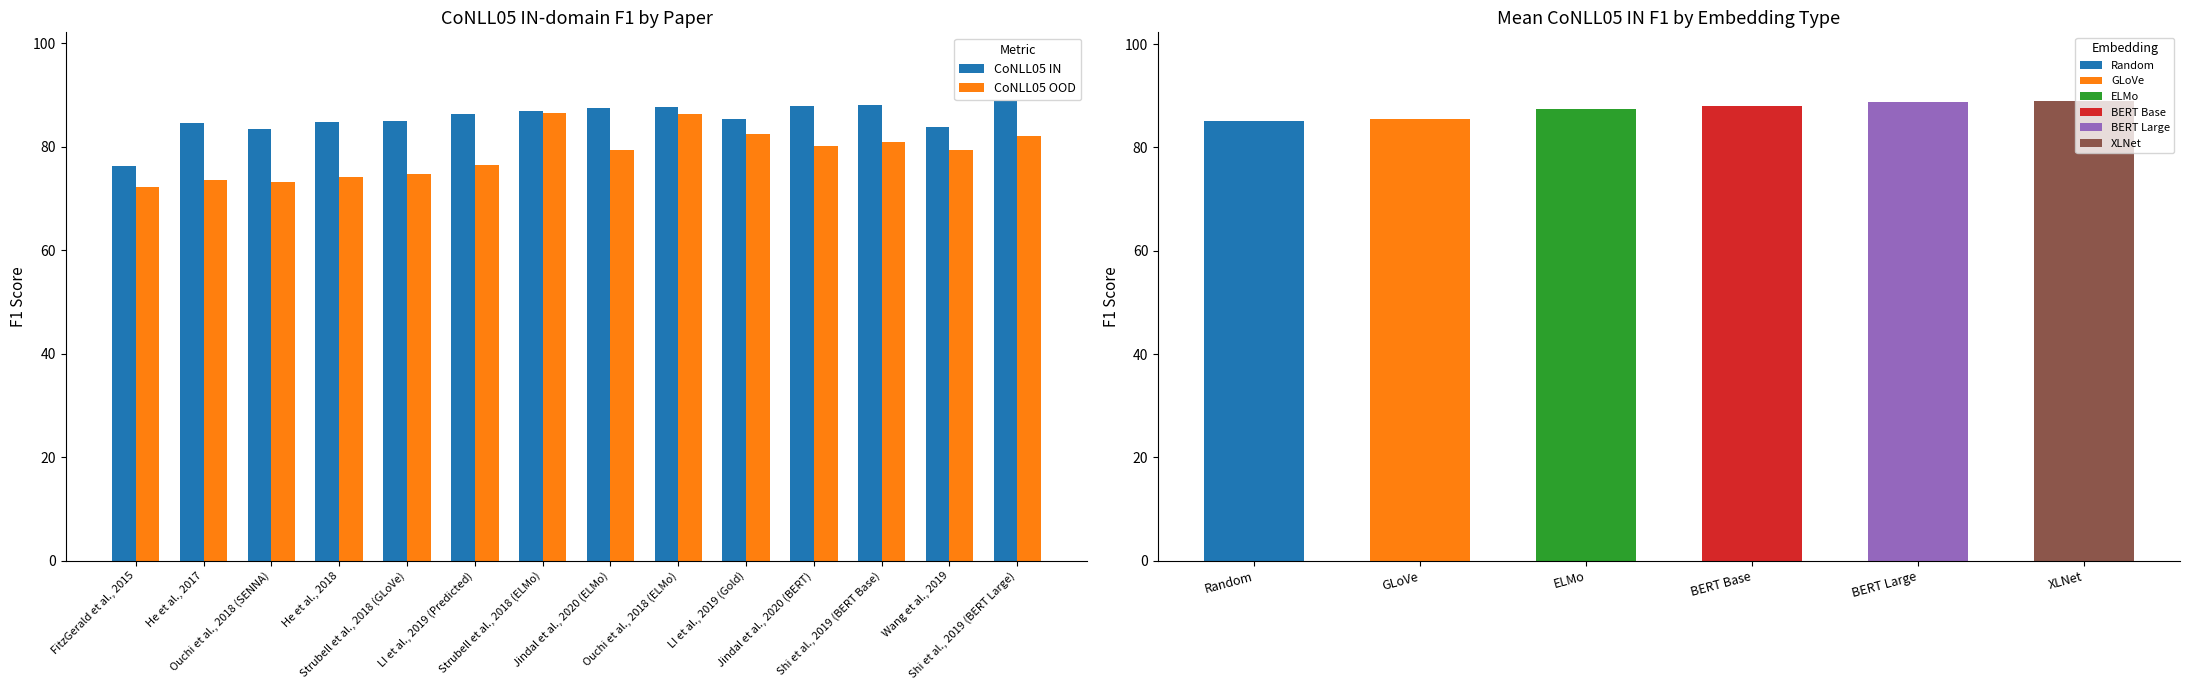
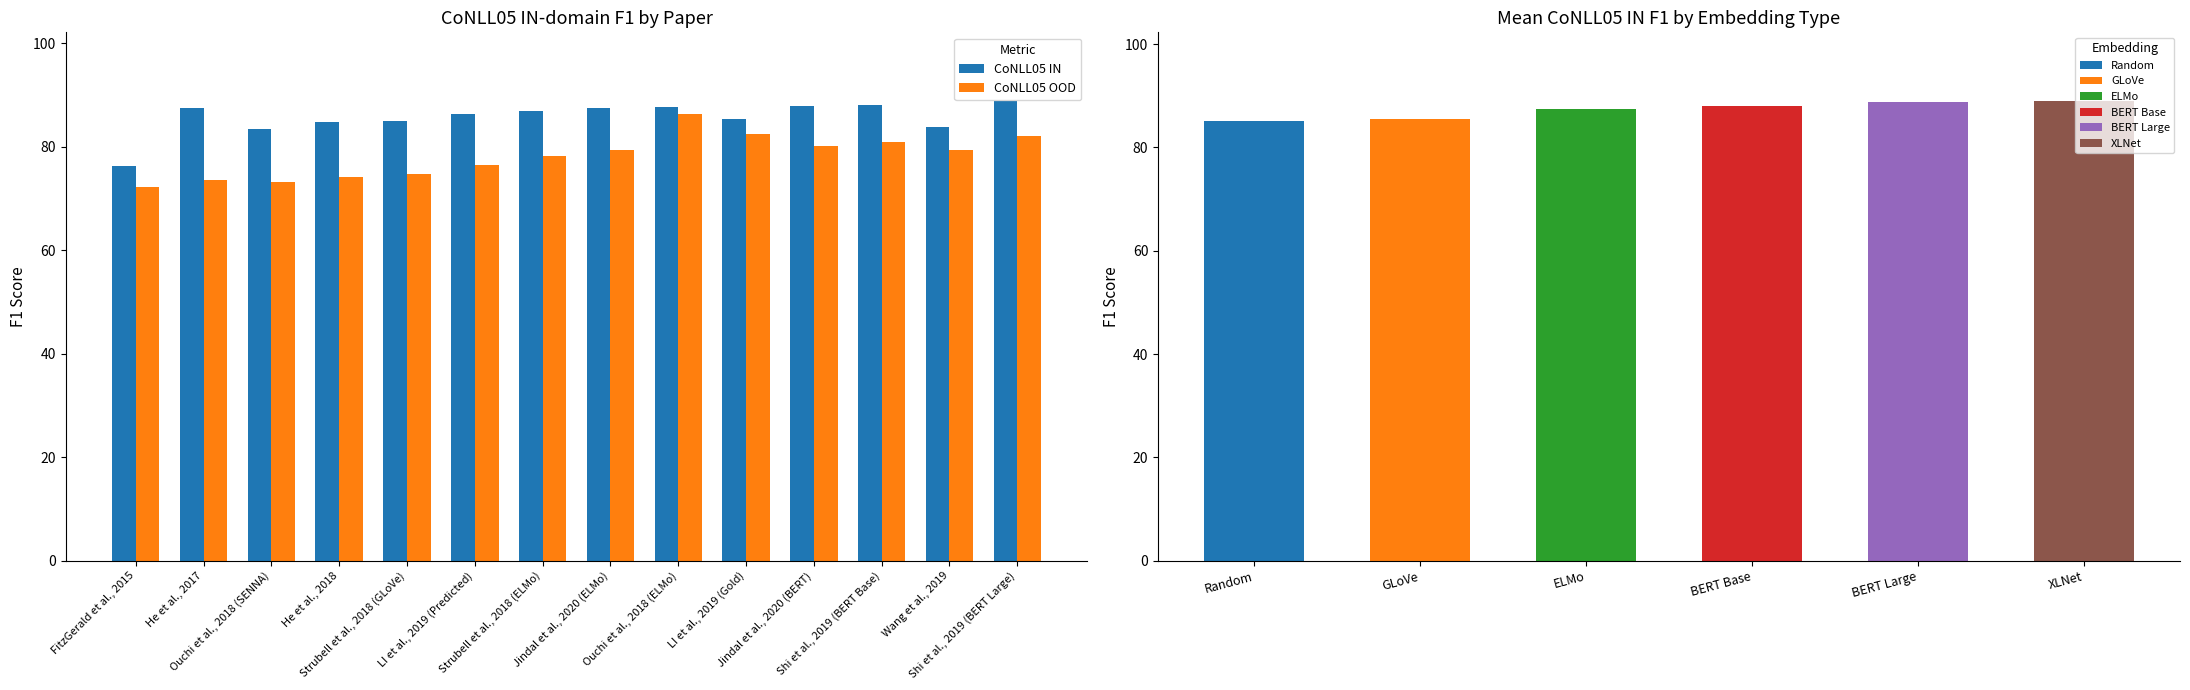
  {
    "CoNLL05 IN-domain F1 by Paper": {
      "CoNLL05 IN": {
        "FitzGerald et al., 2015": 76,
-       "He et al., 2017": 85,
+       "He et al., 2017": 88,
        "Ouchi et al., 2018 (SENNA)": 84,
        "He et al., 2018": 85,
        "Strubell et al., 2018 (GLoVe)": 85,
        "LI et al., 2019 (Predicted)": 86,
        "Strubell et al., 2018 (ELMo)": 87,
        "Jindal et al., 2020 (ELMo)": 88,
        "Ouchi et al., 2018 (ELMo)": 88,
        "LI et al., 2019 (Gold)": 85,
        "Jindal et al., 2020 (BERT)": 88,
        "Shi et al., 2019 (BERT Base)": 88,
        "Wang et al., 2019": 84,
        "Shi et al., 2019 (BERT Large)": 89
      },
      "CoNLL05 OOD": {
        "FitzGerald et al., 2015": 72,
        "He et al., 2017": 74,
        "Ouchi et al., 2018 (SENNA)": 73,
        "He et al., 2018": 74,
        "Strubell et al., 2018 (GLoVe)": 75,
        "LI et al., 2019 (Predicted)": 76,
-       "Strubell et al., 2018 (ELMo)": 87,
+       "Strubell et al., 2018 (ELMo)": 78,
        "Jindal et al., 2020 (ELMo)": 79,
        "Ouchi et al., 2018 (ELMo)": 86,
        "LI et al., 2019 (Gold)": 82,
        "Jindal et al., 2020 (BERT)": 80,
        "Shi et al., 2019 (BERT Base)": 81,
        "Wang et al., 2019": 79,
        "Shi et al., 2019 (BERT Large)": 82
      }
    },
    "Mean CoNLL05 IN F1 by Embedding Type": {
      "Random": 85,
      "GLoVe": 85,
      "ELMo": 87,
      "BERT Base": 88,
      "BERT Large": 89
    }
  }
